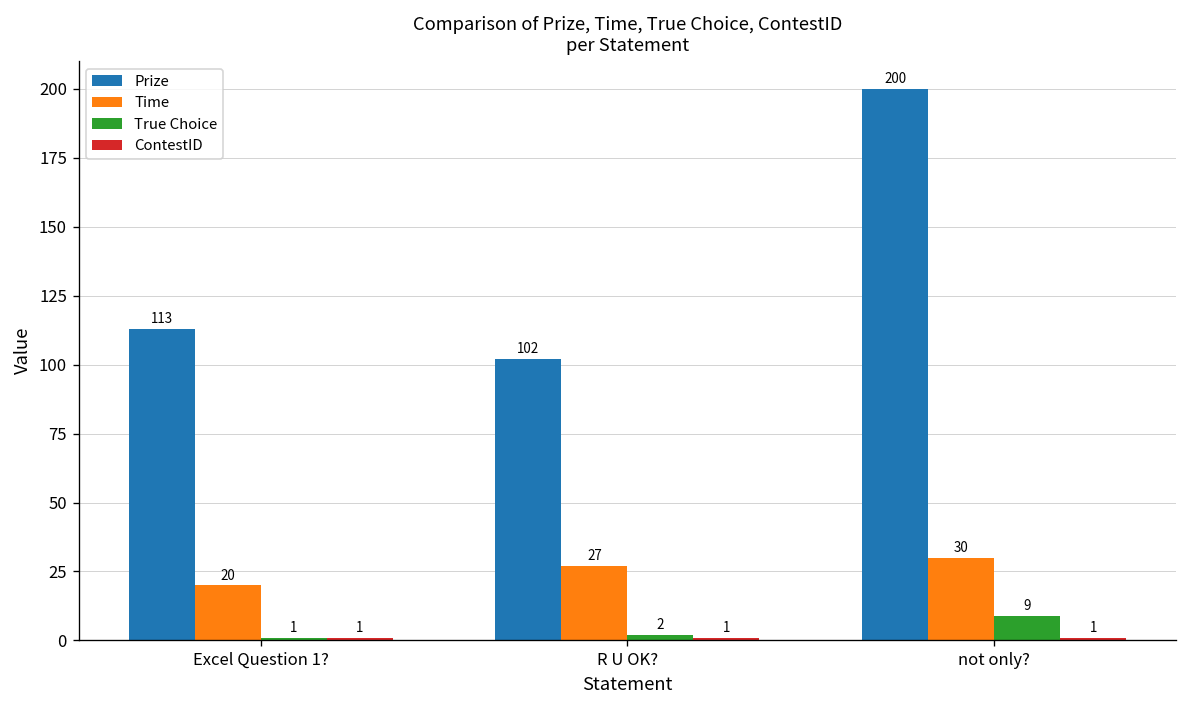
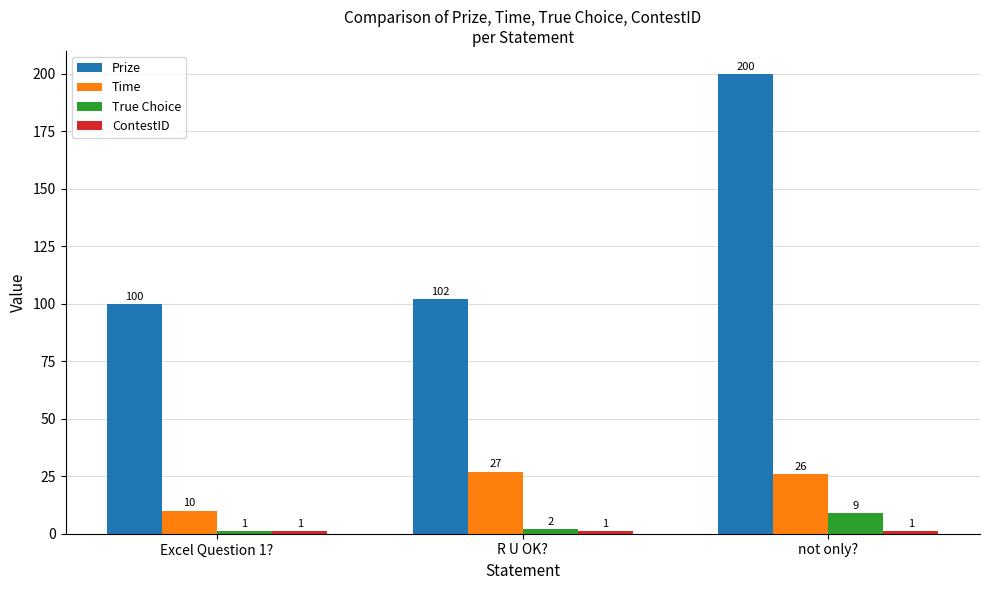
  {
    "Prize": {
-     "Excel Question 1?": 113,
+     "Excel Question 1?": 100,
      "R U OK?": 102,
      "not only?": 200
    },
    "Time": {
-     "Excel Question 1?": 20,
+     "Excel Question 1?": 10,
      "R U OK?": 27,
-     "not only?": 30
+     "not only?": 26
    },
    "True Choice": {
      "Excel Question 1?": 1,
      "R U OK?": 2,
      "not only?": 9
    },
    "ContestID": {
      "Excel Question 1?": 1,
      "R U OK?": 1,
      "not only?": 1
    }
  }
